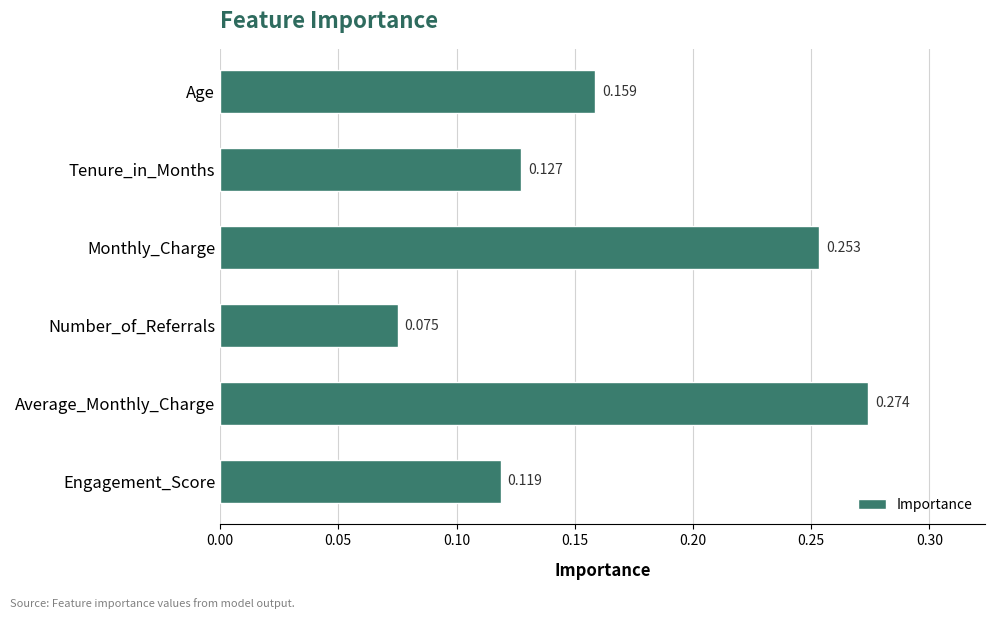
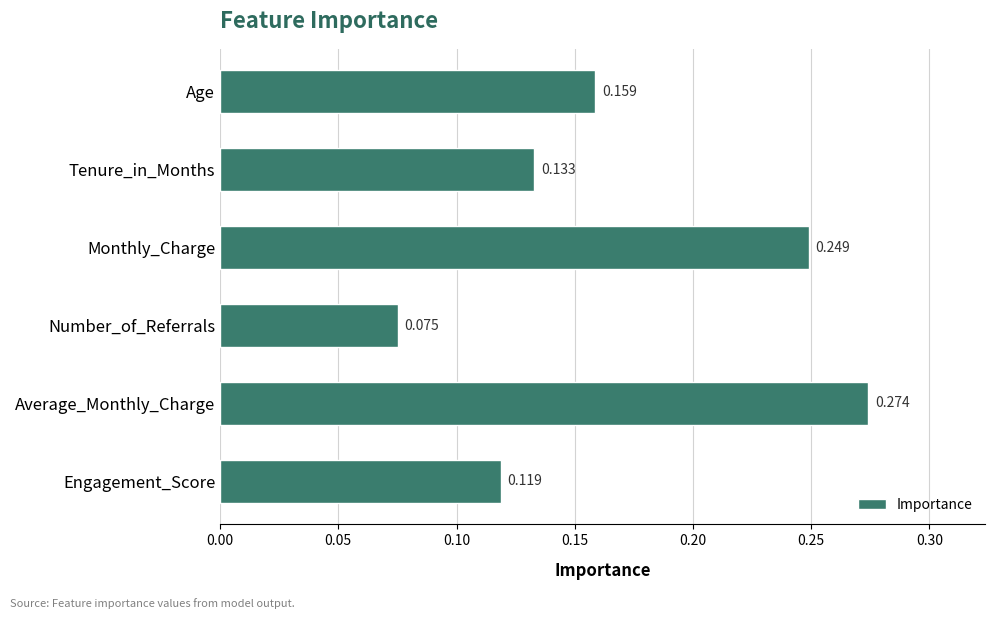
  {
    "Age": 0.159,
-   "Tenure_in_Months": 0.127,
-   "Monthly_Charge": 0.253,
+   "Tenure_in_Months": 0.133,
+   "Monthly_Charge": 0.249,
    "Number_of_Referrals": 0.075,
    "Average_Monthly_Charge": 0.274,
    "Engagement_Score": 0.119
  }
